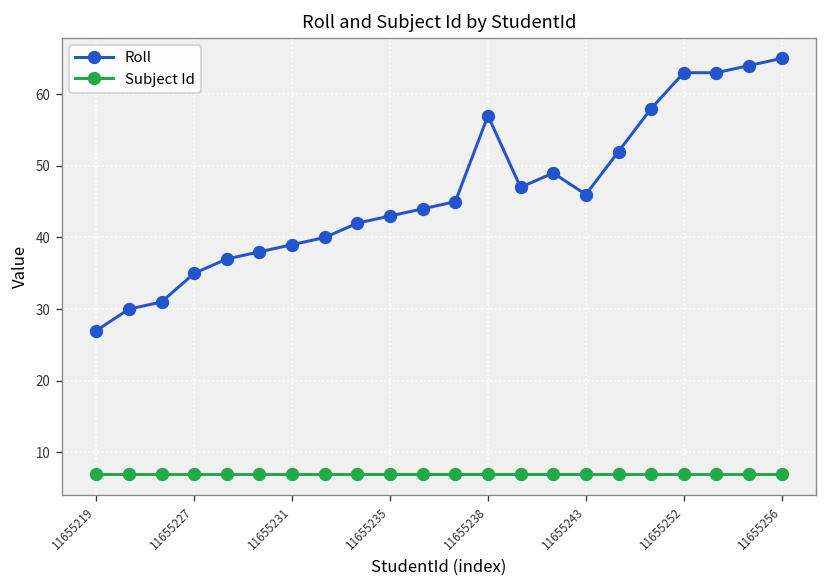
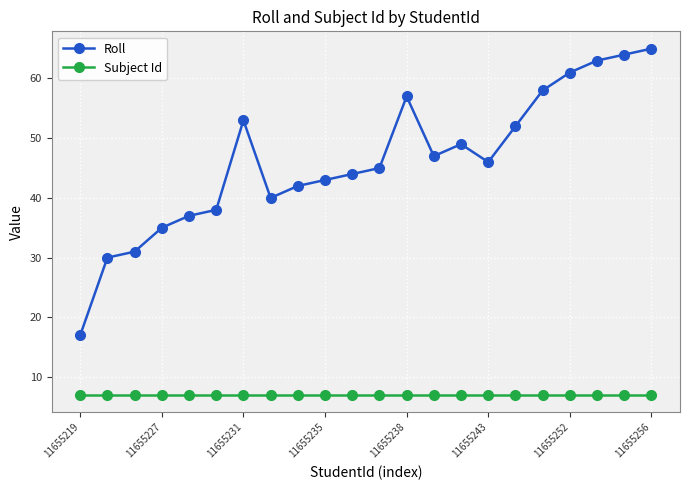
  {
    "Roll": {
-     "11655219": 27,
+     "11655219": 17,
      "11655227": 35,
-     "11655231": 39,
+     "11655231": 53,
      "11655235": 43,
      "11655238": 57,
      "11655243": 46,
-     "11655252": 63,
+     "11655252": 61,
      "11655256": 65
    },
    "Subject Id": {
      "11655219": 7,
      "11655227": 7,
      "11655231": 7,
      "11655235": 7,
      "11655238": 7,
      "11655243": 7,
      "11655252": 7,
      "11655256": 7
    }
  }
